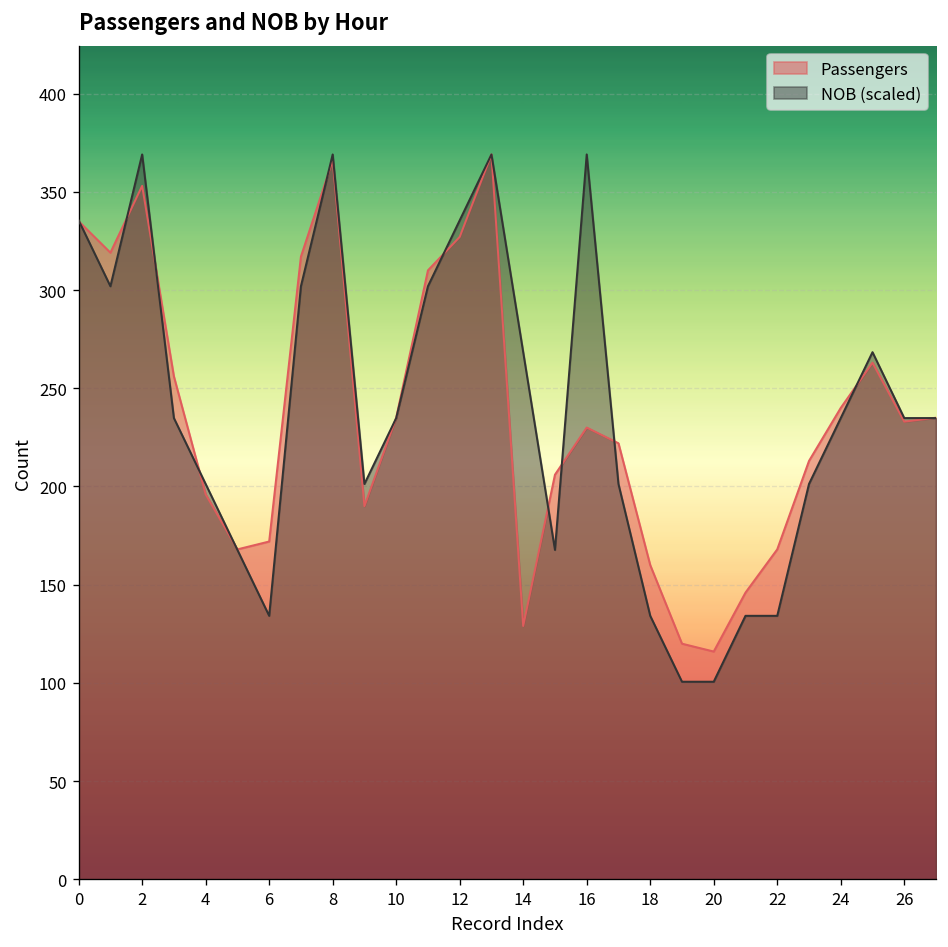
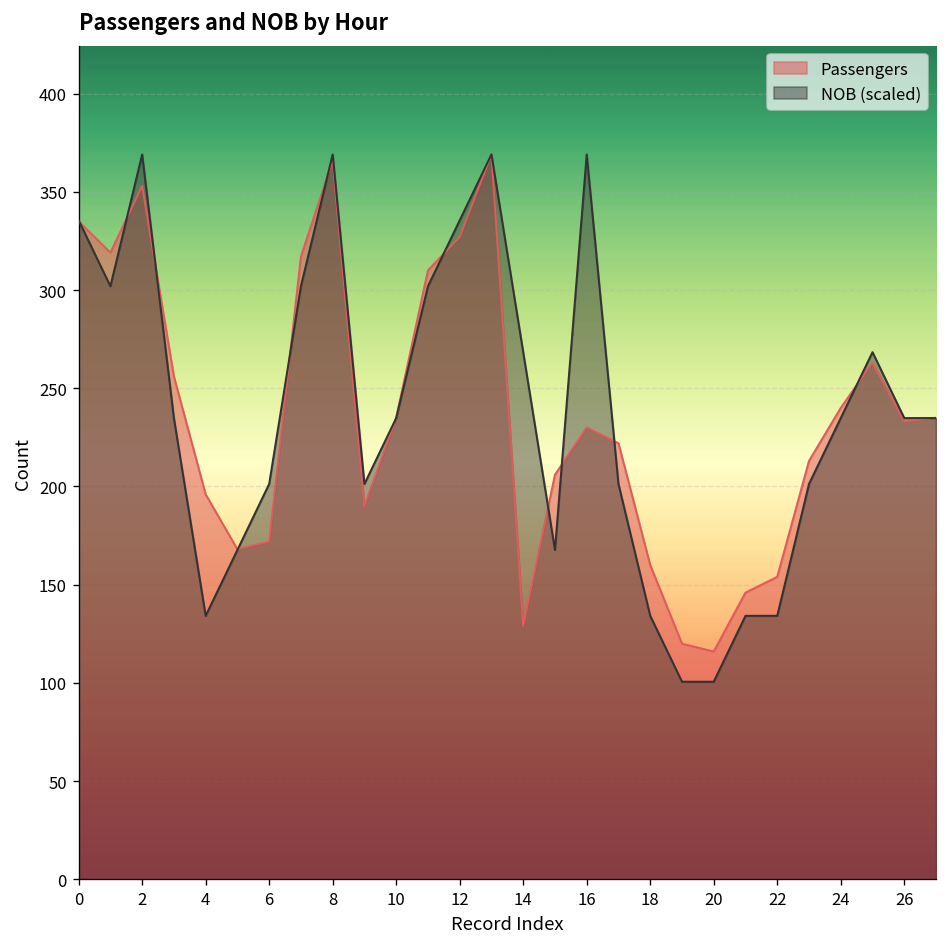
  {
    "Passengers": {
      "2": 353,
      "4": 196,
      "6": 172,
      "8": 366,
      "12": 327,
      "14": 129,
      "16": 230,
      "18": 160,
      "20": 116,
-     "22": 168,
+     "22": 154,
      "24": 240,
      "26": 233
    },
    "NOB (scaled)": {
      "2": 369,
-     "4": 201,
-     "6": 134,
+     "4": 134,
+     "6": 201,
      "8": 369,
      "12": 335,
      "14": 268,
      "16": 369,
      "18": 134,
      "20": 101,
      "22": 134,
      "24": 235,
      "26": 235
    }
  }
